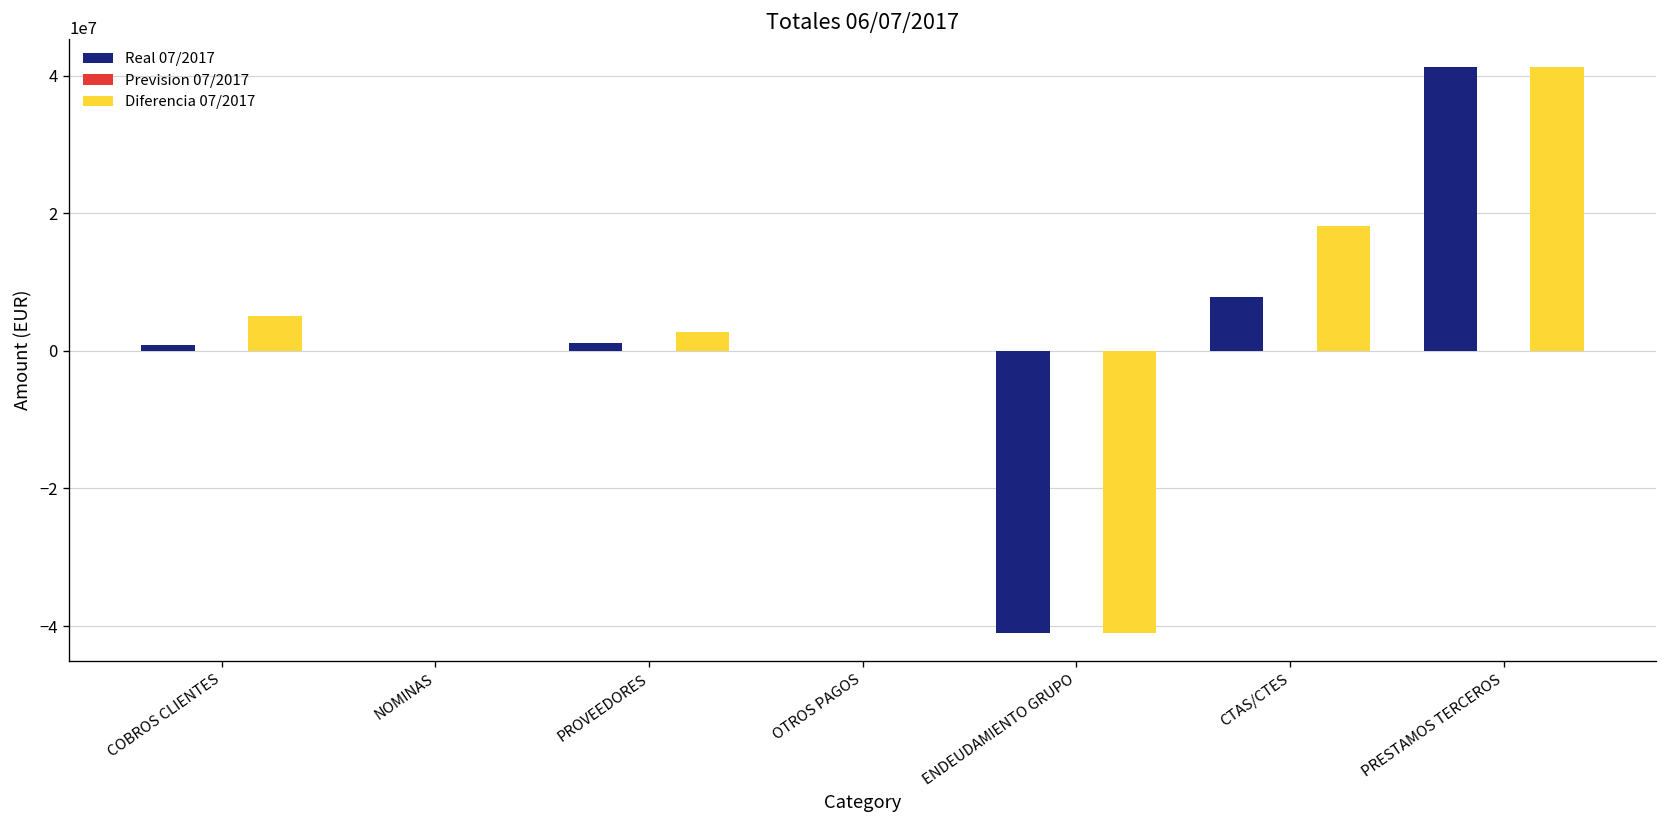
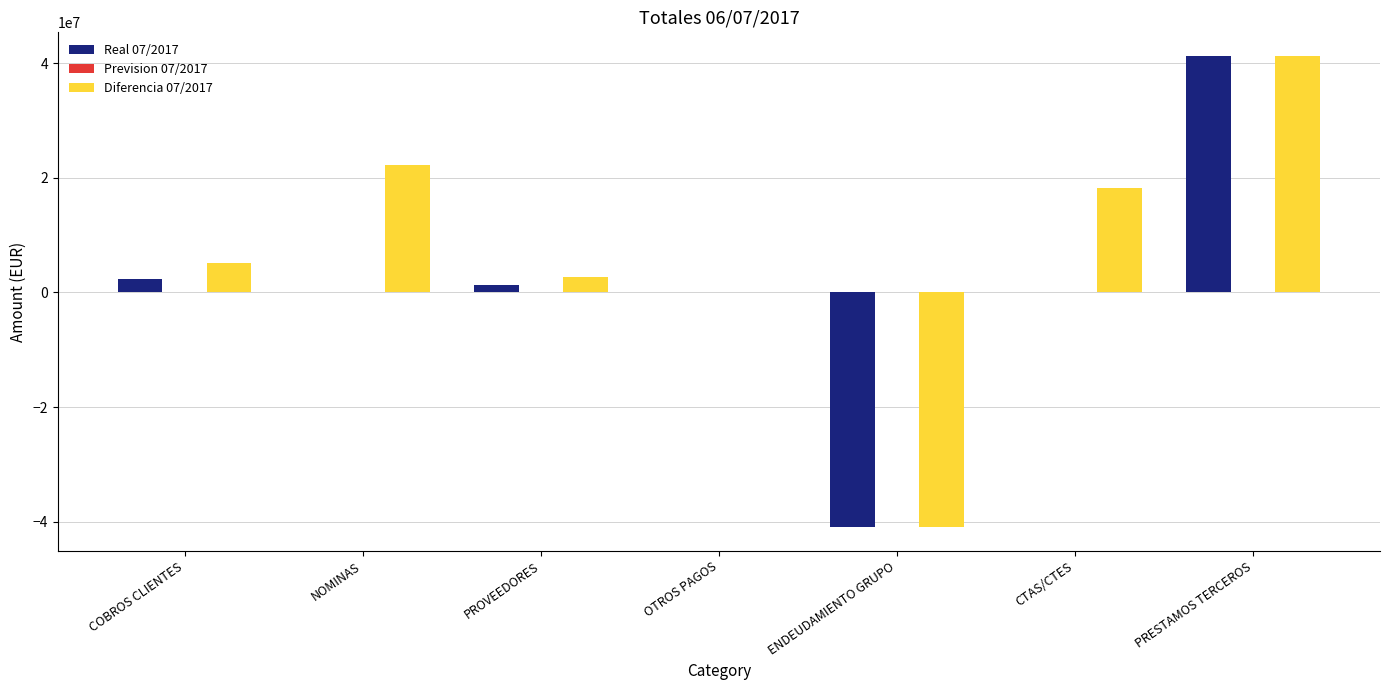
  {
    "Real 07/2017": {
-     "COBROS CLIENTES": 1000000,
+     "COBROS CLIENTES": 2000000,
      "PROVEEDORES": 1000000,
      "ENDEUDAMIENTO GRUPO": -41000000,
-     "CTAS/CTES": 8000000,
+     "CTAS/CTES": 0,
      "PRESTAMOS TERCEROS": 41000000
    },
    "Prevision 07/2017": {
      "COBROS CLIENTES": 0,
      "NOMINAS": 0,
      "PROVEEDORES": 0,
      "OTROS PAGOS": 0,
      "ENDEUDAMIENTO GRUPO": 0,
      "CTAS/CTES": 0,
      "PRESTAMOS TERCEROS": 0
    },
    "Diferencia 07/2017": {
      "COBROS CLIENTES": 5000000,
-     "NOMINAS": 0,
+     "NOMINAS": 22000000,
      "PROVEEDORES": 3000000,
      "ENDEUDAMIENTO GRUPO": -41000000,
      "CTAS/CTES": 18000000,
      "PRESTAMOS TERCEROS": 41000000
    }
  }
